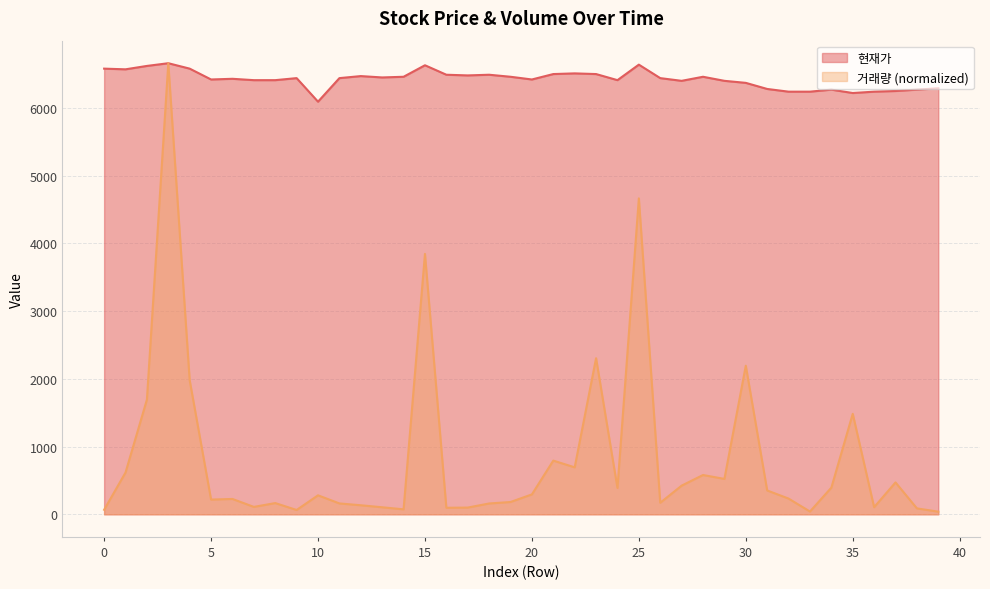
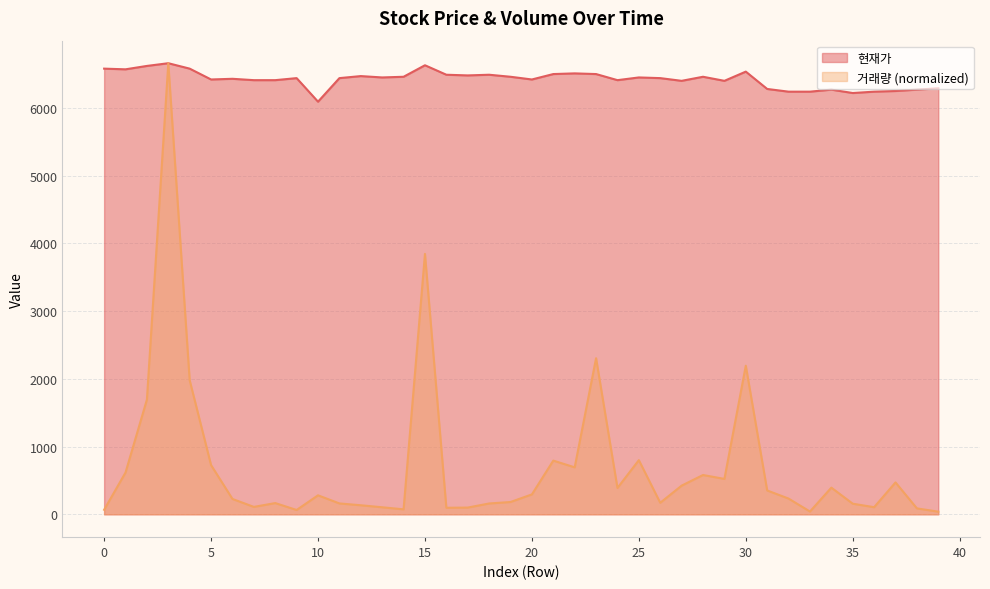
  {
    "현재가": {
      "0": 6600,
      "5": 6400,
      "10": 6100,
      "15": 6600,
      "20": 6400,
-     "25": 6600,
-     "30": 6400,
+     "25": 6500,
+     "30": 6500,
      "35": 6200
    },
    "거래량 (normalized)": {
      "0": 100,
-     "5": 200,
+     "5": 700,
      "10": 300,
      "15": 3800,
      "20": 300,
-     "25": 4700,
+     "25": 800,
      "30": 2200,
-     "35": 1500
+     "35": 200
    }
  }
